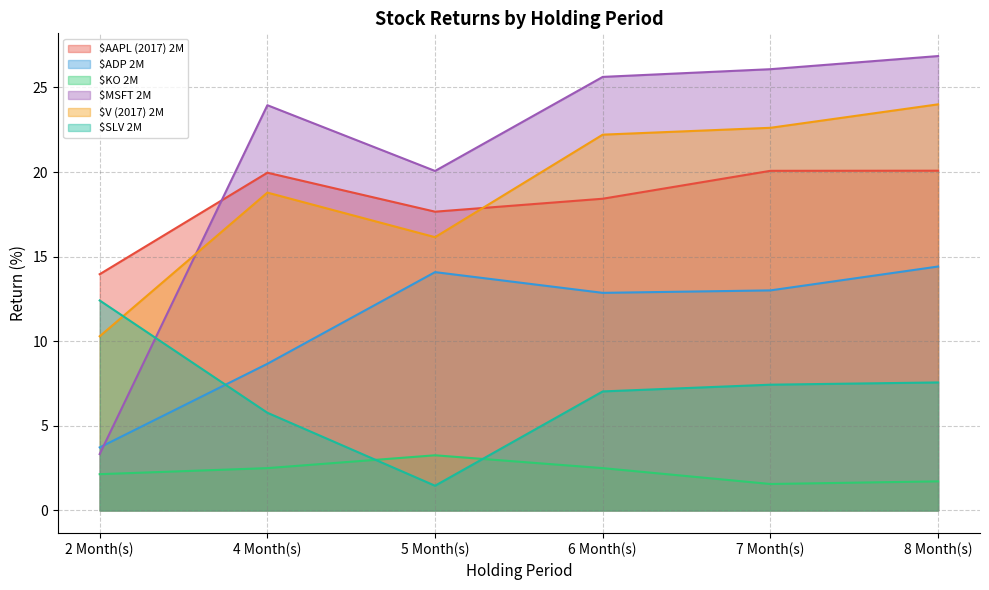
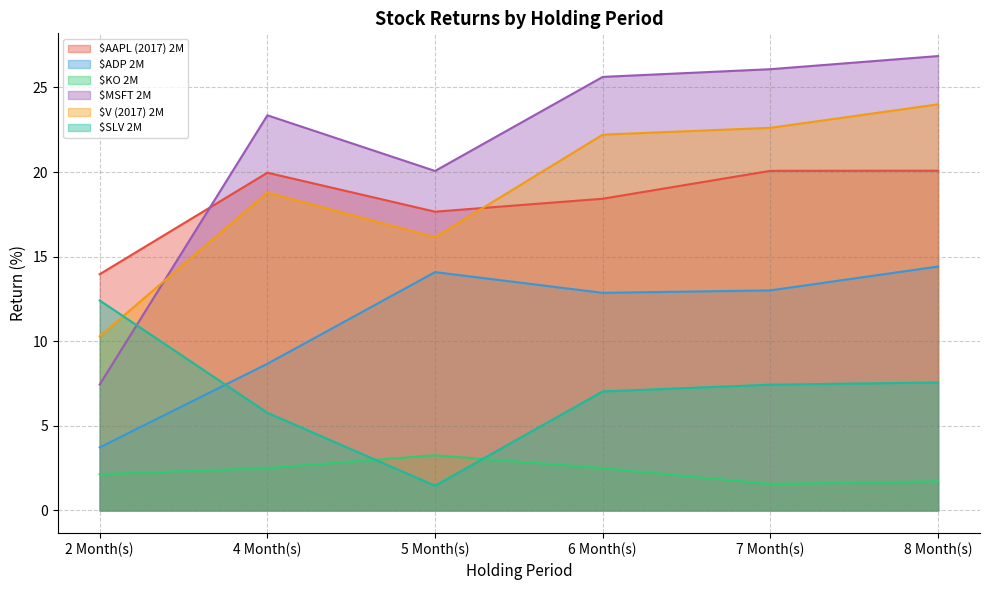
  {
    "$MSFT 2M": {
-     "2 Month(s)": 3.3,
-     "4 Month(s)": 23.9,
+     "2 Month(s)": 7.4,
+     "4 Month(s)": 23.4,
      "5 Month(s)": 20.1,
      "6 Month(s)": 25.6,
      "7 Month(s)": 26.1,
      "8 Month(s)": 26.9
    }
  }
